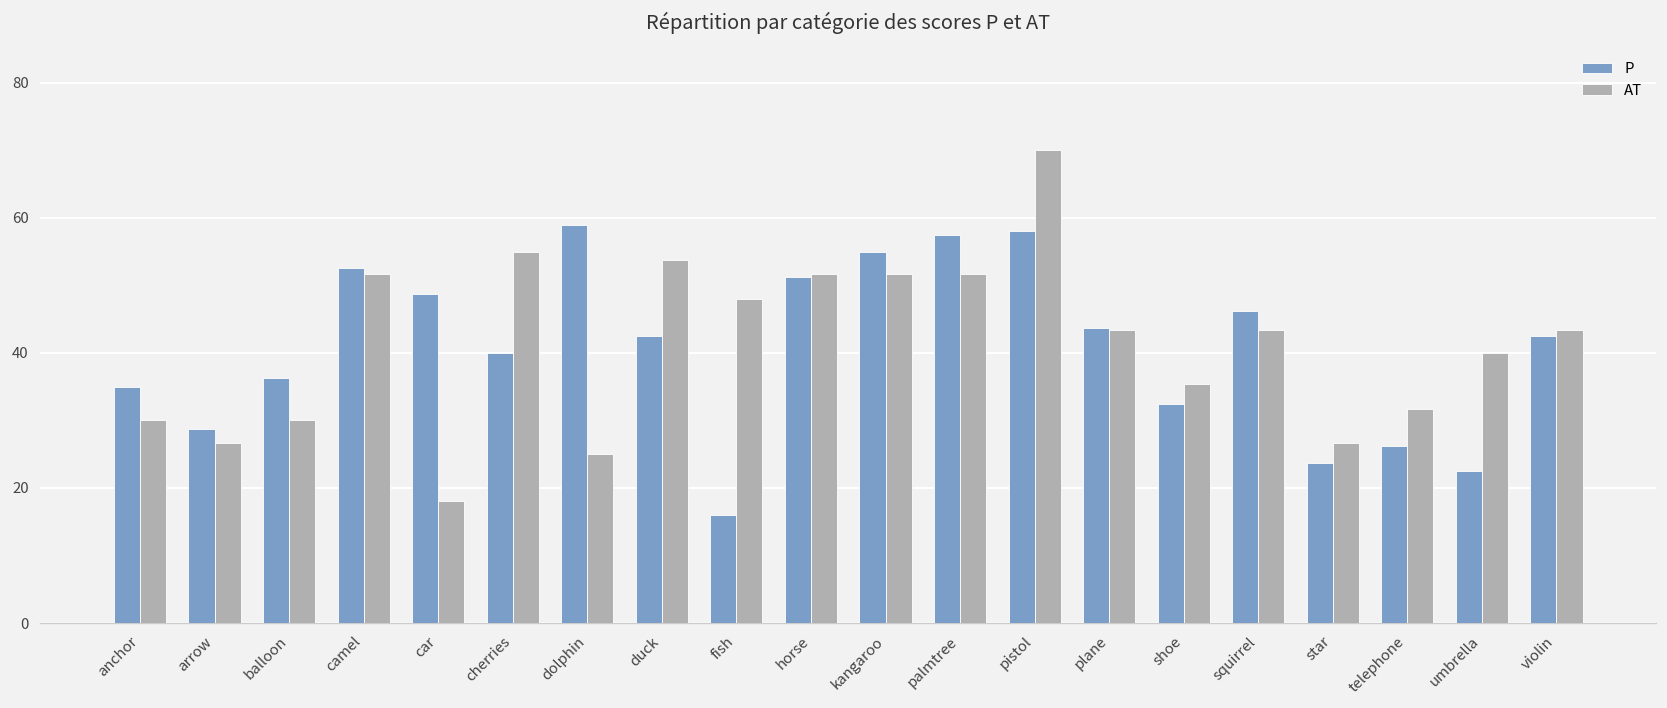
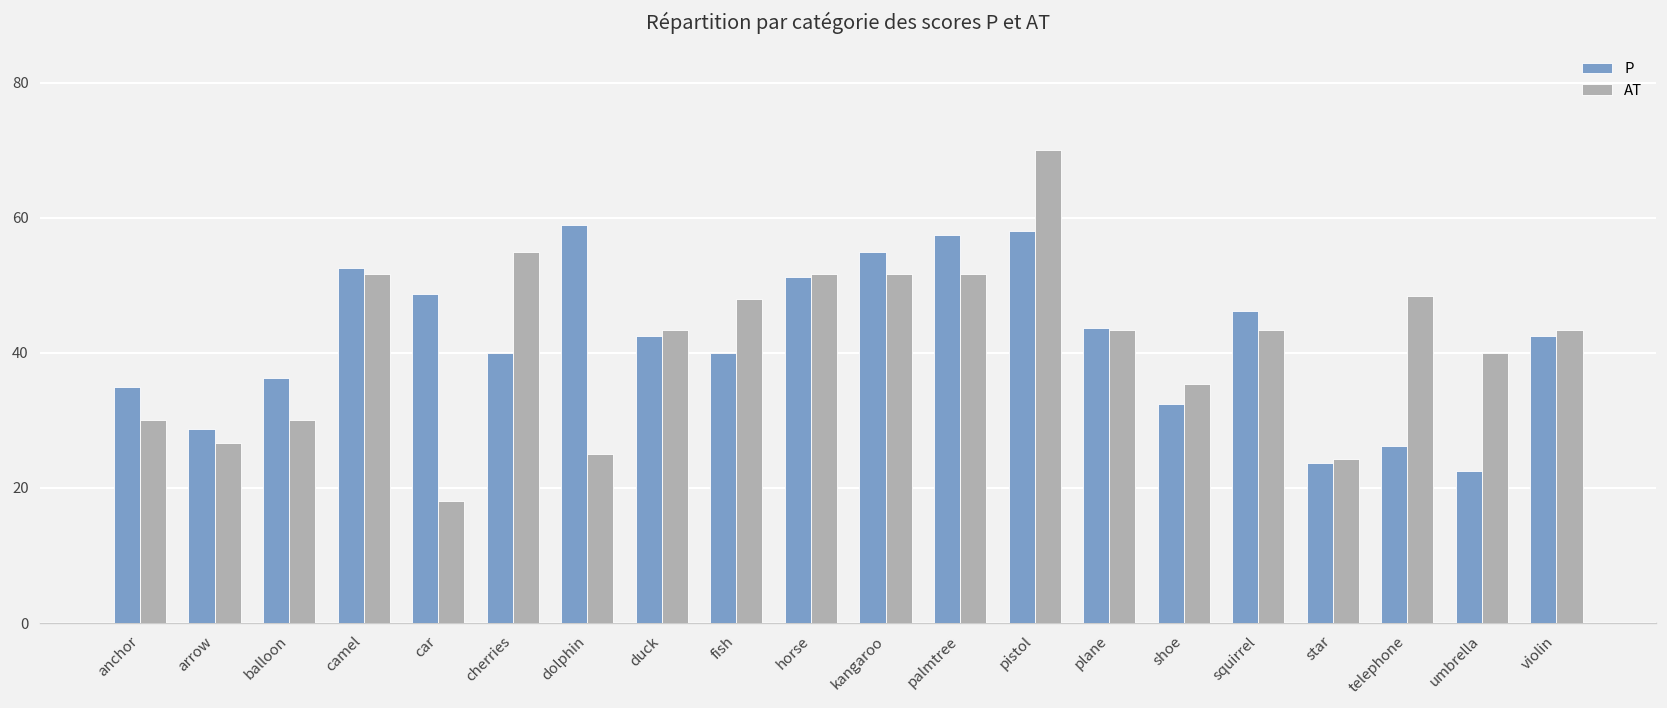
  {
    "P": {
      "anchor": 35,
      "arrow": 29,
      "balloon": 36,
      "camel": 53,
      "car": 49,
      "cherries": 40,
      "dolphin": 59,
      "duck": 43,
-     "fish": 16,
+     "fish": 40,
      "horse": 51,
      "kangaroo": 55,
      "palmtree": 58,
      "pistol": 58,
      "plane": 44,
      "shoe": 33,
      "squirrel": 46,
      "star": 24,
      "telephone": 26,
      "umbrella": 23,
      "violin": 43
    },
    "AT": {
      "anchor": 30,
      "arrow": 27,
      "balloon": 30,
      "camel": 52,
      "car": 18,
      "cherries": 55,
      "dolphin": 25,
-     "duck": 54,
+     "duck": 43,
      "fish": 48,
      "horse": 52,
      "kangaroo": 52,
      "palmtree": 52,
      "pistol": 70,
      "plane": 43,
      "shoe": 35,
      "squirrel": 43,
-     "star": 27,
-     "telephone": 32,
+     "star": 24,
+     "telephone": 48,
      "umbrella": 40,
      "violin": 43
    }
  }
